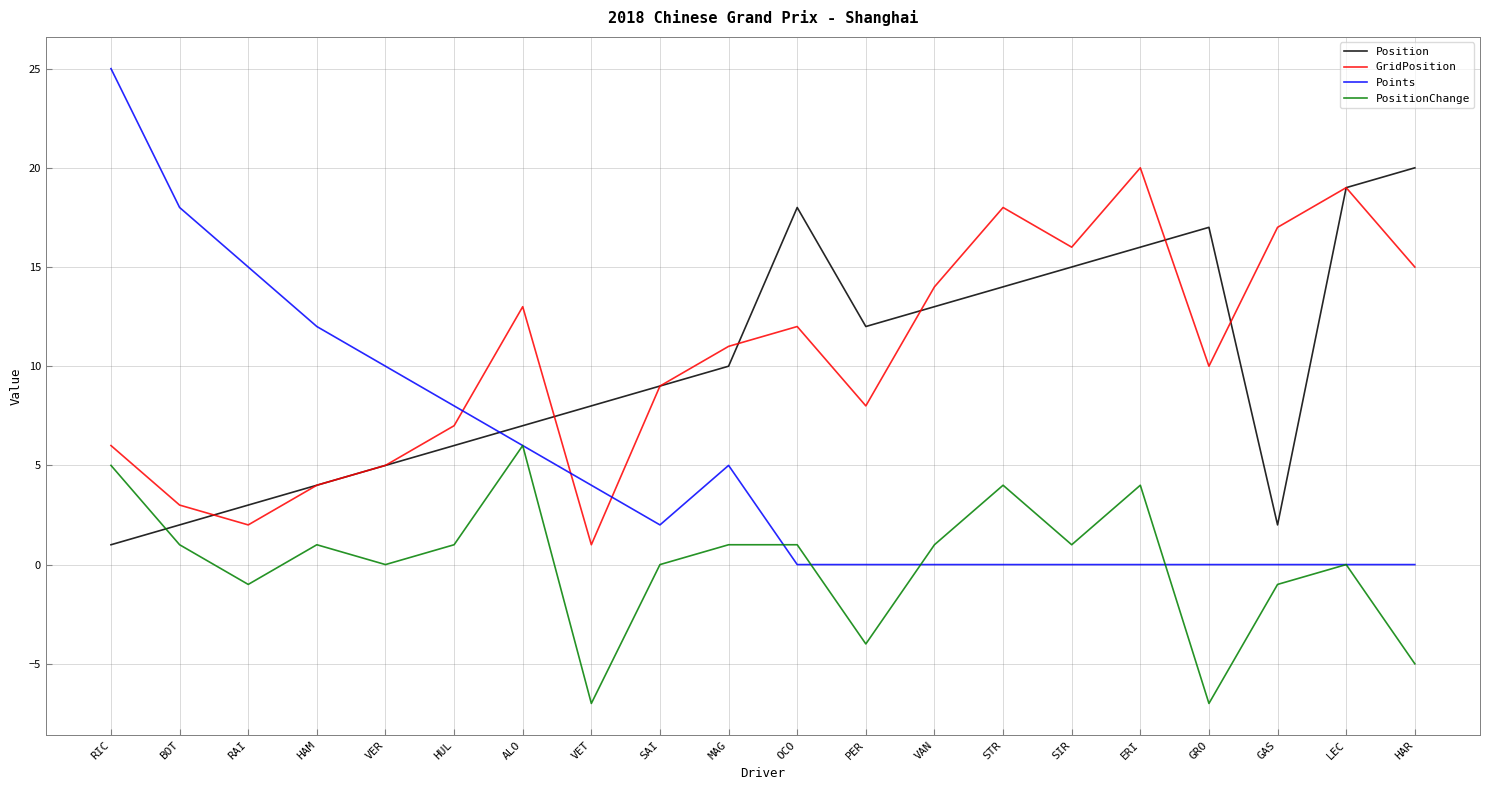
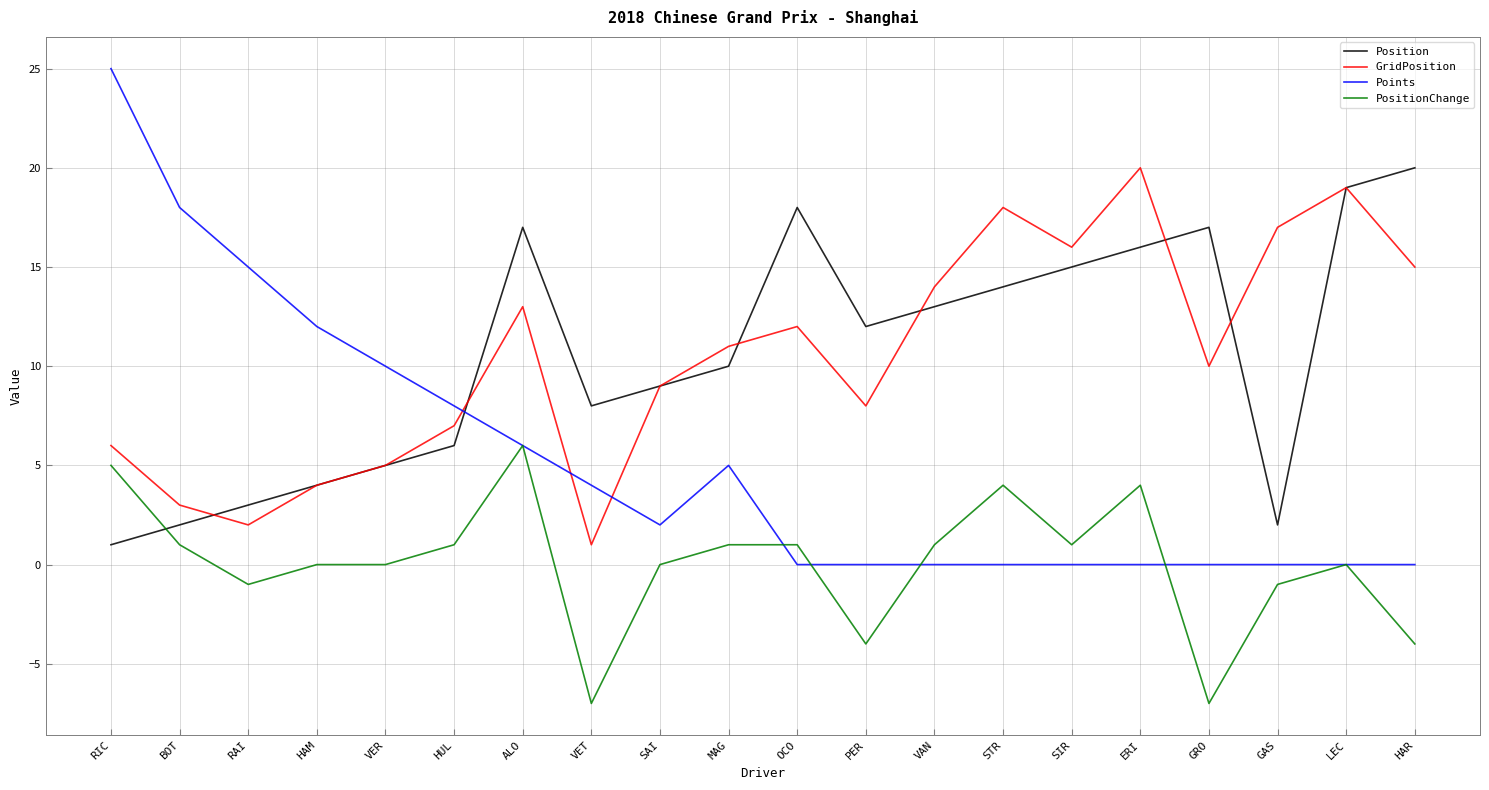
  {
    "Position": {
      "RIC": 1,
      "BOT": 2,
      "RAI": 3,
      "HUL": 6,
-     "ALO": 7,
+     "ALO": 17,
      "VET": 8,
      "MAG": 10,
      "OCO": 18,
      "PER": 12,
      "VAN": 13,
      "STR": 14,
      "SIR": 15,
      "ERI": 16,
      "GRO": 17,
      "GAS": 2,
      "HAR": 20
    },
    "GridPosition": {
      "RIC": 6,
      "BOT": 3,
      "RAI": 2,
      "HUL": 7,
      "ALO": 13,
      "VET": 1,
      "MAG": 11,
      "OCO": 12,
      "PER": 8,
      "VAN": 14,
      "STR": 18,
      "SIR": 16,
      "ERI": 20,
      "GRO": 10,
      "GAS": 17,
      "HAR": 15
    },
    "Points": {
      "RIC": 25,
      "BOT": 18,
      "RAI": 15,
      "HAM": 12,
      "VER": 10,
      "HUL": 8,
      "VET": 4,
      "SAI": 2,
      "MAG": 5,
      "OCO": 0,
      "PER": 0,
      "VAN": 0,
      "STR": 0,
      "SIR": 0,
      "ERI": 0,
      "GRO": 0,
      "GAS": 0,
      "HAR": 0
    },
    "PositionChange": {
      "RIC": 5,
      "BOT": 1,
      "RAI": -1,
-     "HAM": 1,
+     "HAM": 0,
      "VER": 0,
      "HUL": 1,
      "VET": -7,
      "SAI": 0,
      "MAG": 1,
      "OCO": 1,
      "PER": -4,
      "VAN": 1,
      "STR": 4,
      "SIR": 1,
      "ERI": 4,
      "GRO": -7,
      "GAS": -1,
-     "HAR": -5
+     "HAR": -4
    }
  }
